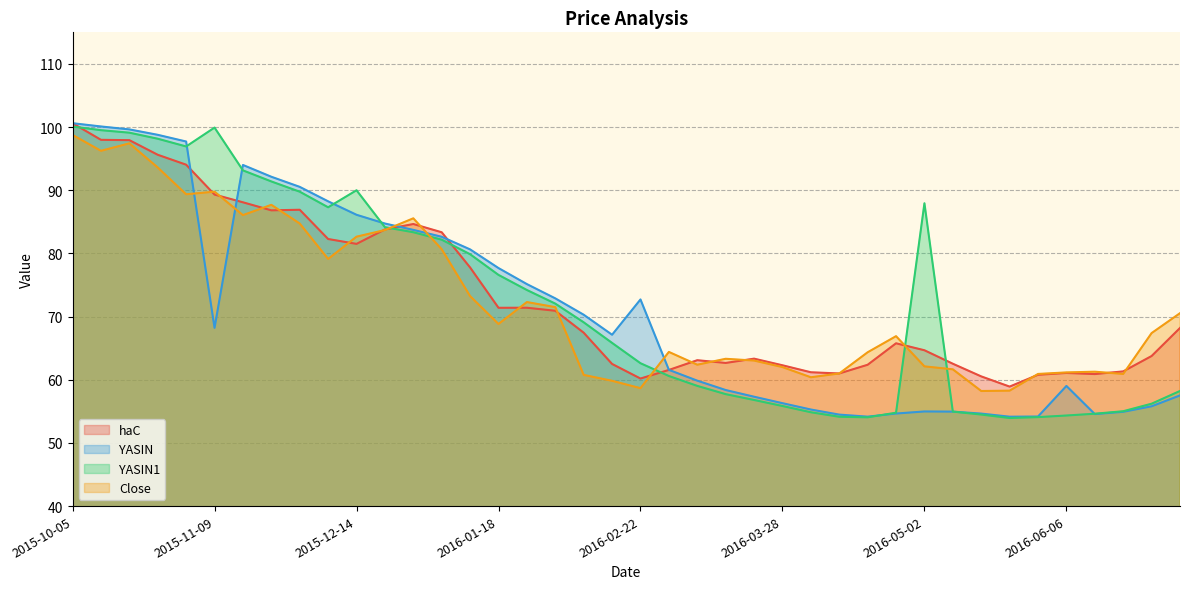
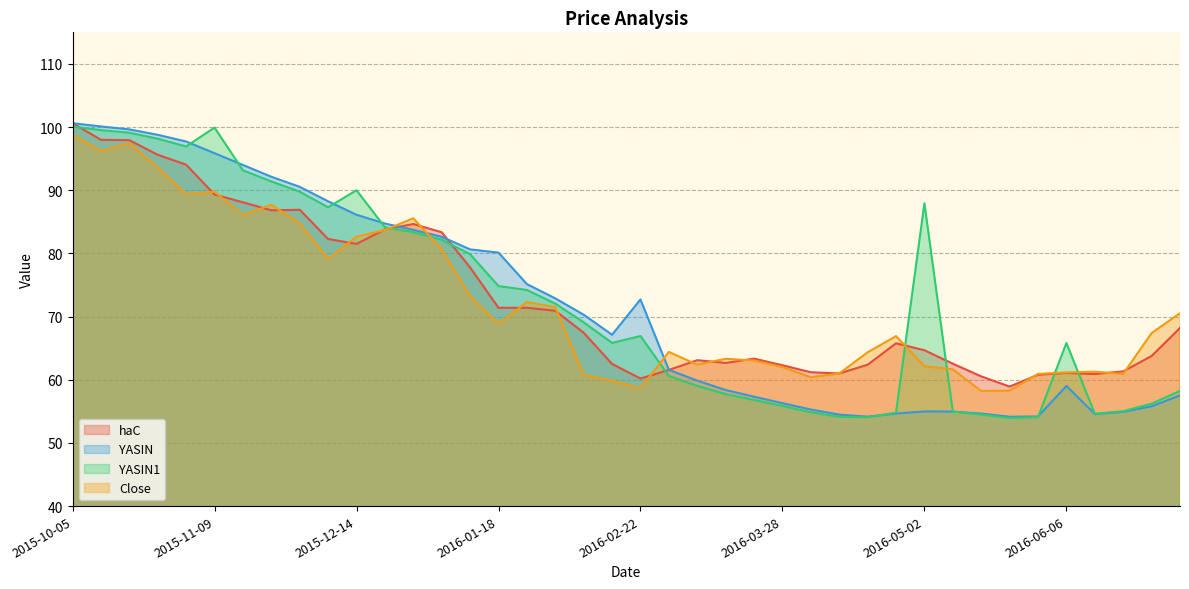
  {
    "YASIN": {
-     "2015-11-09": 68,
+     "2015-11-09": 96,
      "2015-12-14": 86,
-     "2016-01-18": 78,
+     "2016-01-18": 80,
      "2016-02-22": 73,
      "2016-03-28": 56,
      "2016-05-02": 55,
      "2016-06-06": 59
    },
    "YASIN1": {
      "2015-10-05": 100,
      "2015-11-09": 100,
      "2015-12-14": 90,
-     "2016-01-18": 77,
-     "2016-02-22": 63,
+     "2016-01-18": 75,
+     "2016-02-22": 67,
      "2016-03-28": 56,
      "2016-05-02": 88,
-     "2016-06-06": 54
+     "2016-06-06": 66
    }
  }
